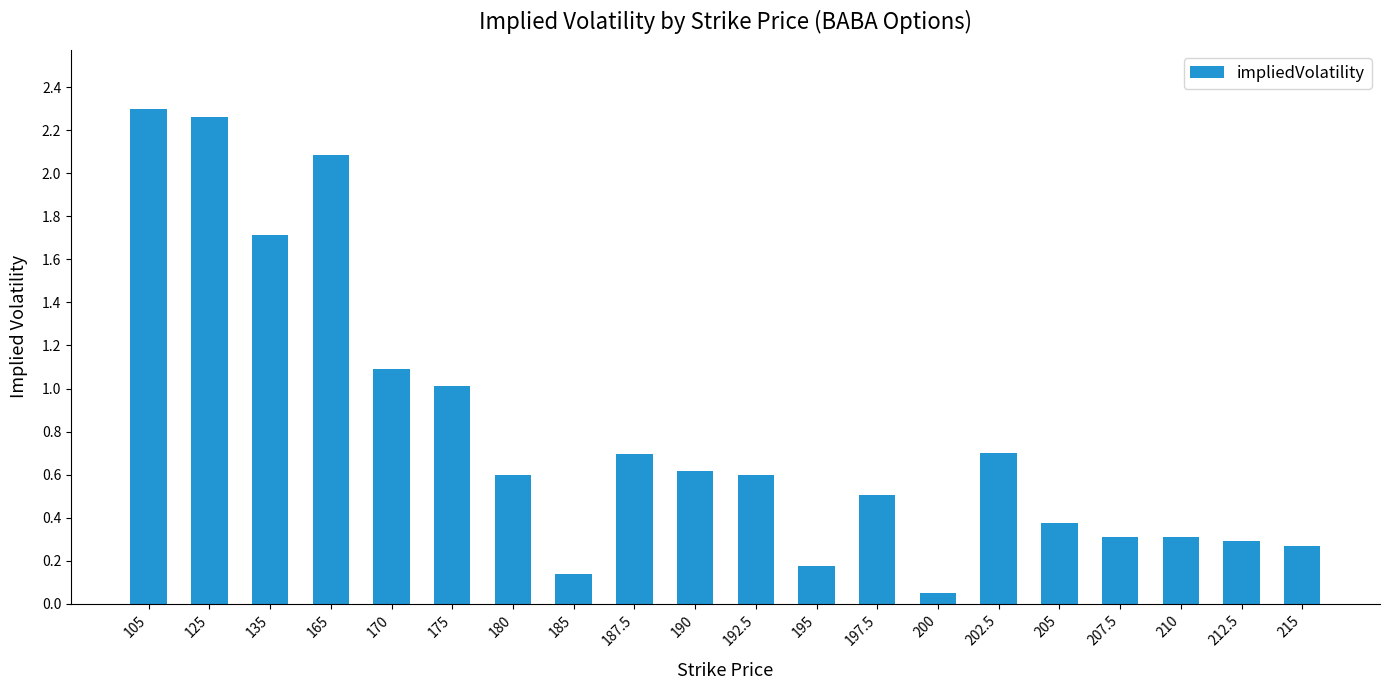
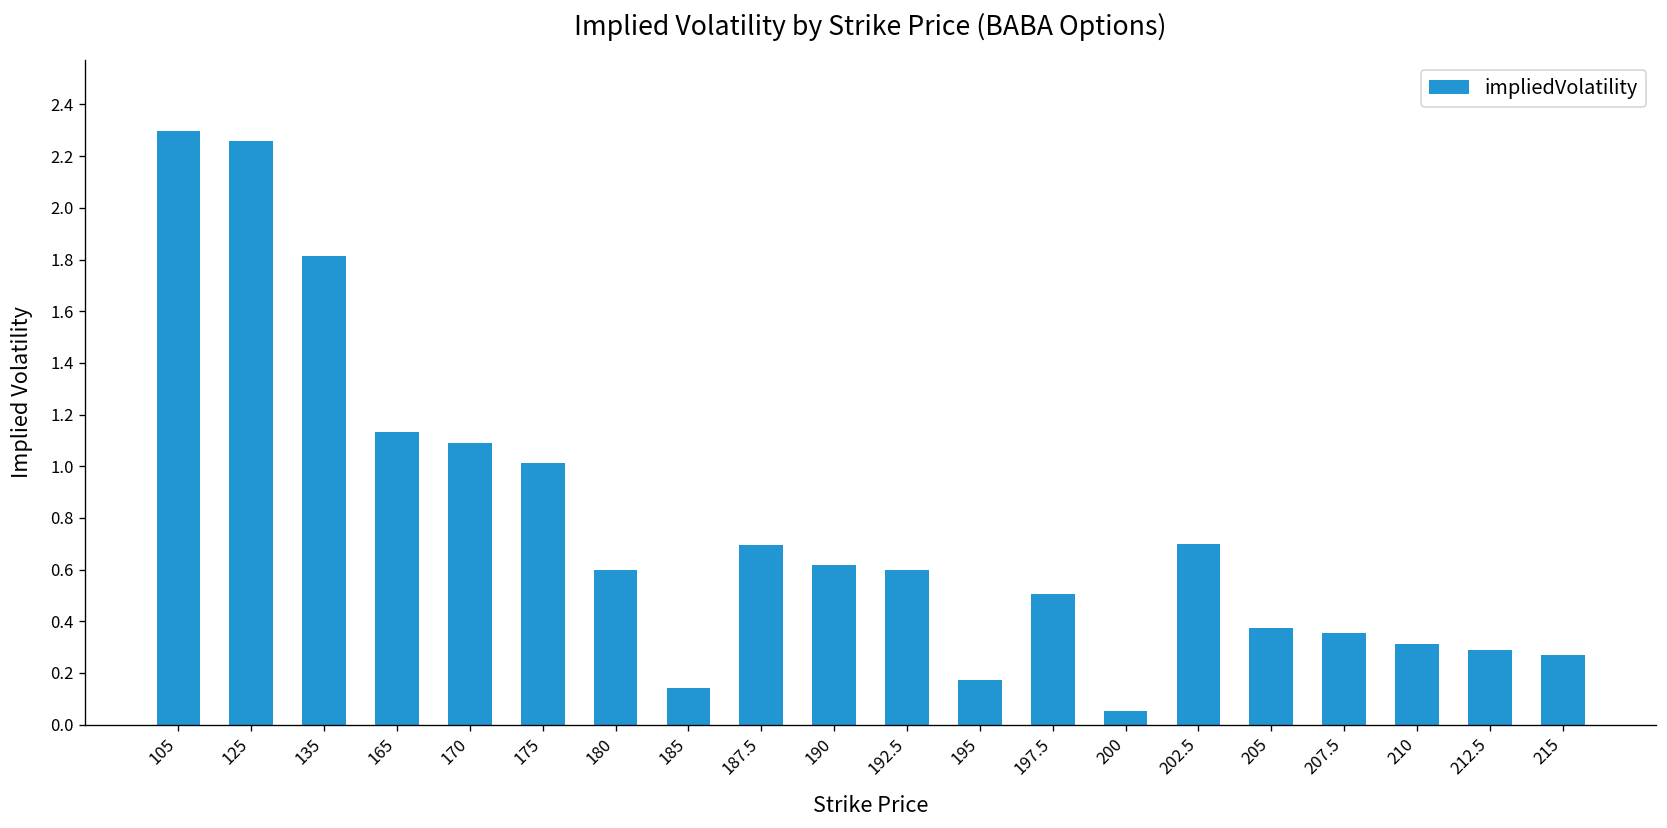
  {
    "105": 2.30,
    "125": 2.26,
-   "135": 1.71,
-   "165": 2.08,
+   "135": 1.81,
+   "165": 1.13,
    "170": 1.09,
    "175": 1.01,
    "180": 0.60,
    "185": 0.14,
    "187.5": 0.69,
    "190": 0.62,
    "192.5": 0.60,
    "195": 0.17,
    "197.5": 0.51,
    "200": 0.05,
    "202.5": 0.70,
    "205": 0.37,
-   "207.5": 0.31,
+   "207.5": 0.35,
    "210": 0.31,
    "212.5": 0.29,
    "215": 0.27
  }
